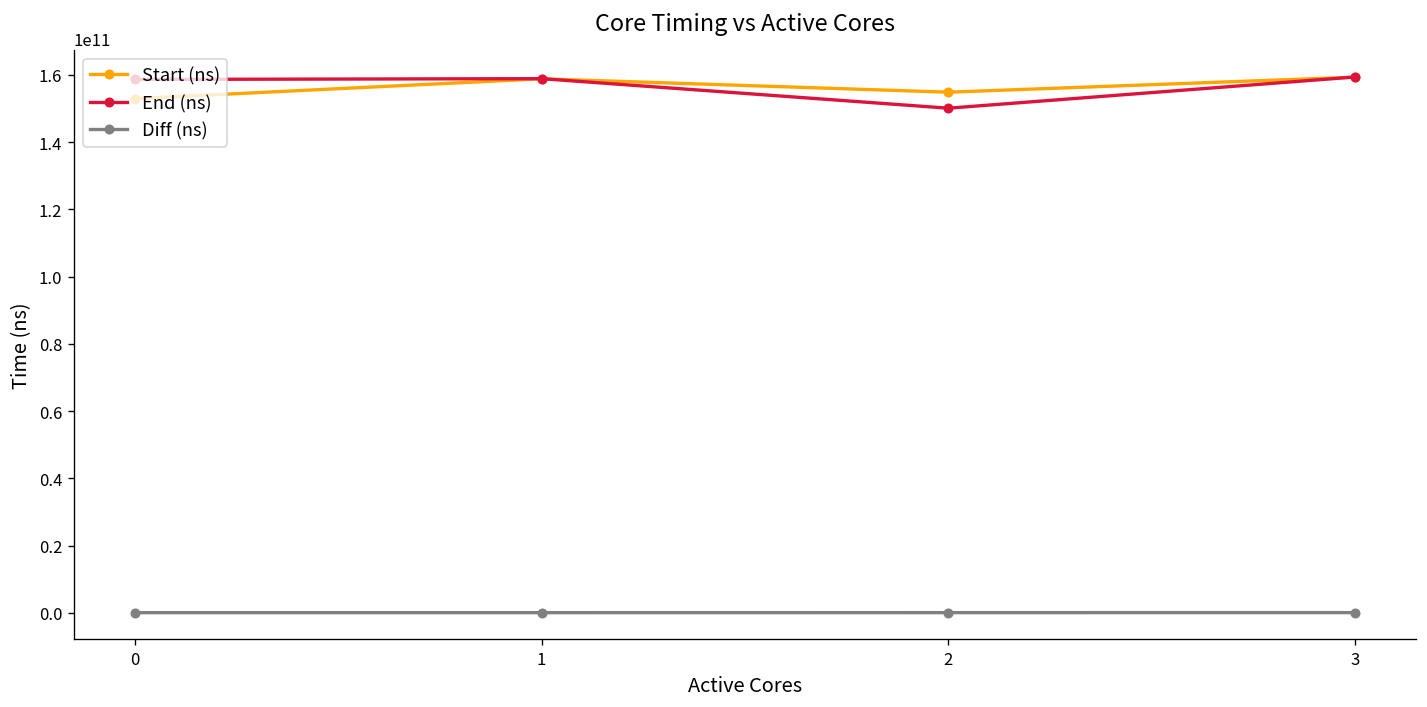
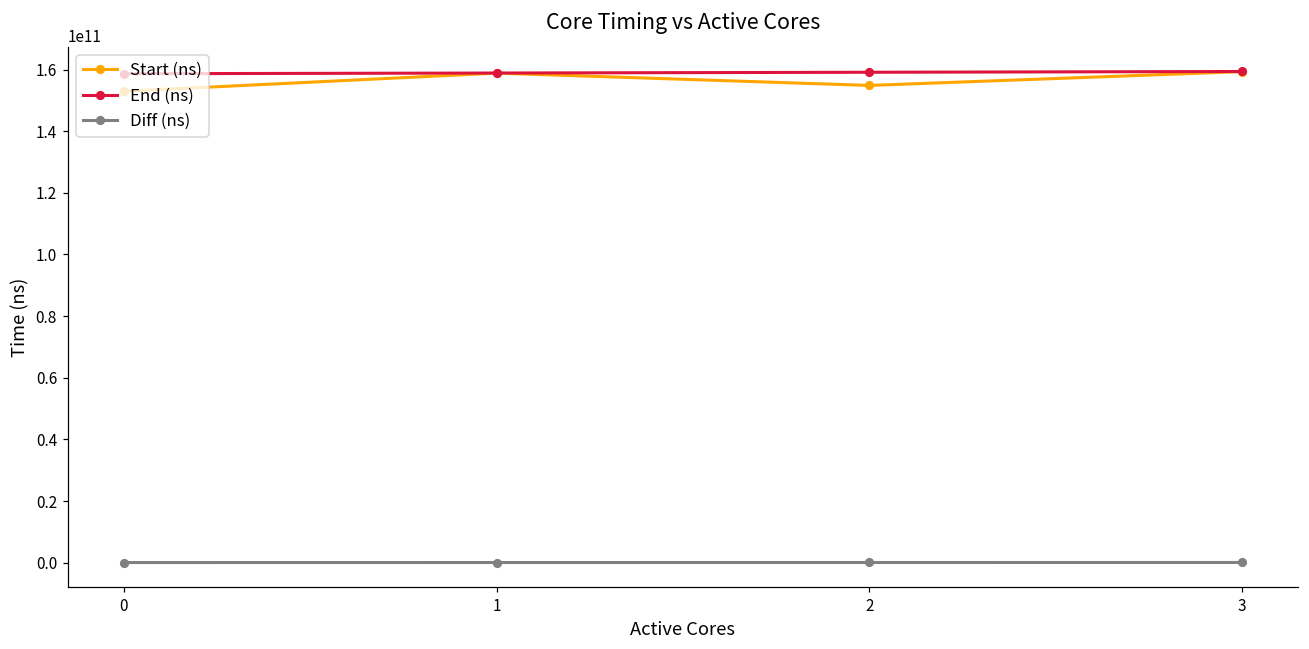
  {
    "Start (ns)": {
      "2": 155000000000
    },
    "End (ns)": {
-     "2": 150000000000
+     "2": 159000000000
    },
    "Diff (ns)": {
      "0": 0,
      "1": 0,
      "2": 0,
      "3": 0
    }
  }
